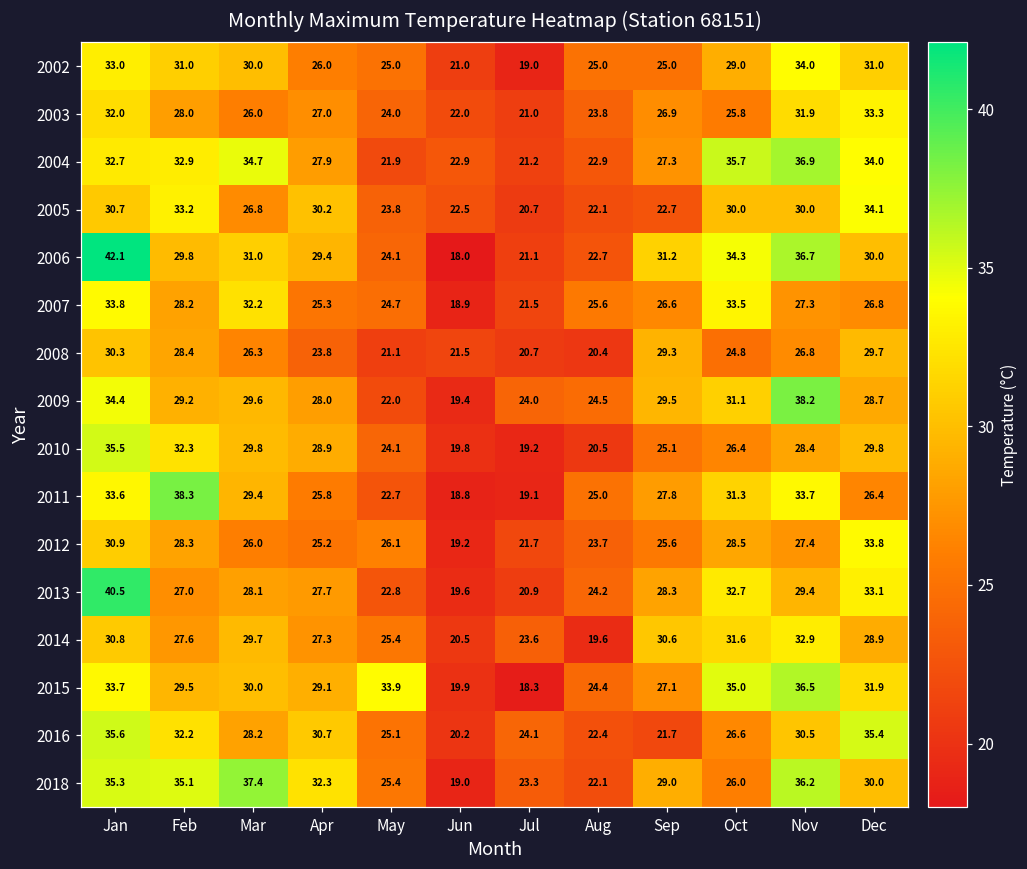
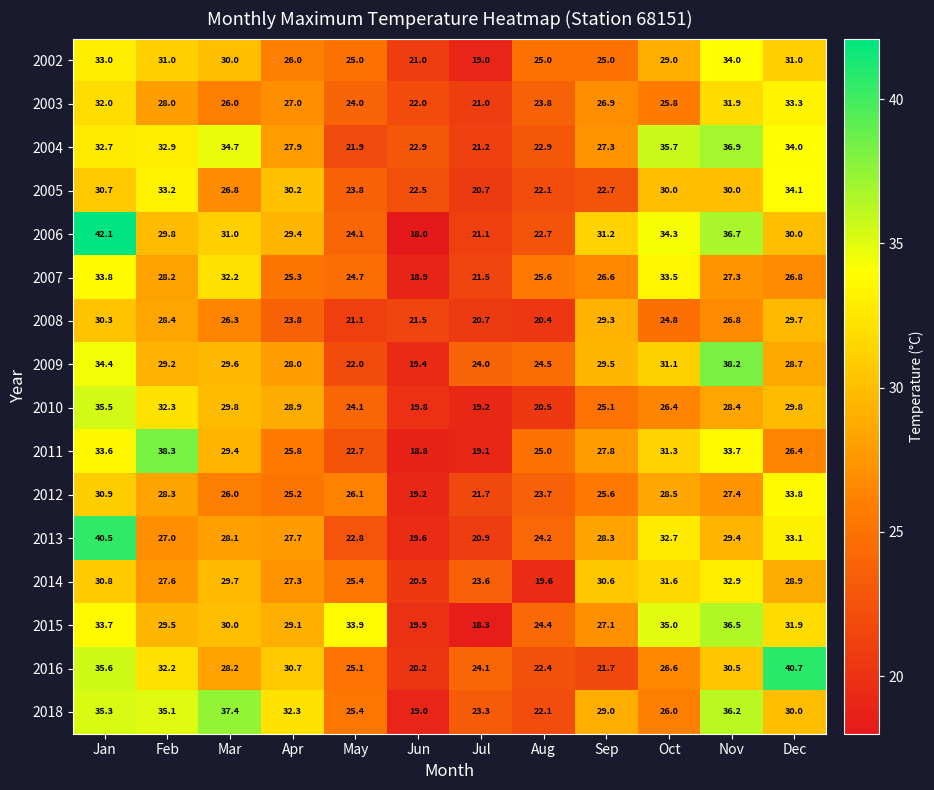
  {
    "2002": {
      "Jan": 33.0,
      "Feb": 31.0,
      "Mar": 30.0,
      "Apr": 26.0,
      "May": 25.0,
      "Jun": 21.0,
      "Jul": 19.0,
      "Aug": 25.0,
      "Sep": 25.0,
      "Oct": 29.0,
      "Nov": 34.0,
      "Dec": 31.0
    },
    "2003": {
      "Jan": 32.0,
      "Feb": 28.0,
      "Mar": 26.0,
      "Apr": 27.0,
      "May": 24.0,
      "Jun": 22.0,
      "Jul": 21.0,
      "Aug": 23.8,
      "Sep": 26.9,
      "Oct": 25.8,
      "Nov": 31.9,
      "Dec": 33.3
    },
    "2004": {
      "Jan": 32.7,
      "Feb": 32.9,
      "Mar": 34.7,
      "Apr": 27.9,
      "May": 21.9,
      "Jun": 22.9,
      "Jul": 21.2,
      "Aug": 22.9,
      "Sep": 27.3,
      "Oct": 35.7,
      "Nov": 36.9,
      "Dec": 34.0
    },
    "2005": {
      "Jan": 30.7,
      "Feb": 33.2,
      "Mar": 26.8,
      "Apr": 30.2,
      "May": 23.8,
      "Jun": 22.5,
      "Jul": 20.7,
      "Aug": 22.1,
      "Sep": 22.7,
      "Oct": 30.0,
      "Nov": 30.0,
      "Dec": 34.1
    },
    "2006": {
      "Jan": 42.1,
      "Feb": 29.8,
      "Mar": 31.0,
      "Apr": 29.4,
      "May": 24.1,
      "Jun": 18.0,
      "Jul": 21.1,
      "Aug": 22.7,
      "Sep": 31.2,
      "Oct": 34.3,
      "Nov": 36.7,
      "Dec": 30.0
    },
    "2007": {
      "Jan": 33.8,
      "Feb": 28.2,
      "Mar": 32.2,
      "Apr": 25.3,
      "May": 24.7,
      "Jun": 18.9,
      "Jul": 21.5,
      "Aug": 25.6,
      "Sep": 26.6,
      "Oct": 33.5,
      "Nov": 27.3,
      "Dec": 26.8
    },
    "2008": {
      "Jan": 30.3,
      "Feb": 28.4,
      "Mar": 26.3,
      "Apr": 23.8,
      "May": 21.1,
      "Jun": 21.5,
      "Jul": 20.7,
      "Aug": 20.4,
      "Sep": 29.3,
      "Oct": 24.8,
      "Nov": 26.8,
      "Dec": 29.7
    },
    "2009": {
      "Jan": 34.4,
      "Feb": 29.2,
      "Mar": 29.6,
      "Apr": 28.0,
      "May": 22.0,
      "Jun": 19.4,
      "Jul": 24.0,
      "Aug": 24.5,
      "Sep": 29.5,
      "Oct": 31.1,
      "Nov": 38.2,
      "Dec": 28.7
    },
    "2010": {
      "Jan": 35.5,
      "Feb": 32.3,
      "Mar": 29.8,
      "Apr": 28.9,
      "May": 24.1,
      "Jun": 19.8,
      "Jul": 19.2,
      "Aug": 20.5,
      "Sep": 25.1,
      "Oct": 26.4,
      "Nov": 28.4,
      "Dec": 29.8
    },
    "2011": {
      "Jan": 33.6,
      "Feb": 38.3,
      "Mar": 29.4,
      "Apr": 25.8,
      "May": 22.7,
      "Jun": 18.8,
      "Jul": 19.1,
      "Aug": 25.0,
      "Sep": 27.8,
      "Oct": 31.3,
      "Nov": 33.7,
      "Dec": 26.4
    },
    "2012": {
      "Jan": 30.9,
      "Feb": 28.3,
      "Mar": 26.0,
      "Apr": 25.2,
      "May": 26.1,
      "Jun": 19.2,
      "Jul": 21.7,
      "Aug": 23.7,
      "Sep": 25.6,
      "Oct": 28.5,
      "Nov": 27.4,
      "Dec": 33.8
    },
    "2013": {
      "Jan": 40.5,
      "Feb": 27.0,
      "Mar": 28.1,
      "Apr": 27.7,
      "May": 22.8,
      "Jun": 19.6,
      "Jul": 20.9,
      "Aug": 24.2,
      "Sep": 28.3,
      "Oct": 32.7,
      "Nov": 29.4,
      "Dec": 33.1
    },
    "2014": {
      "Jan": 30.8,
      "Feb": 27.6,
      "Mar": 29.7,
      "Apr": 27.3,
      "May": 25.4,
      "Jun": 20.5,
      "Jul": 23.6,
      "Aug": 19.6,
      "Sep": 30.6,
      "Oct": 31.6,
      "Nov": 32.9,
      "Dec": 28.9
    },
    "2015": {
      "Jan": 33.7,
      "Feb": 29.5,
      "Mar": 30.0,
      "Apr": 29.1,
      "May": 33.9,
      "Jun": 19.9,
      "Jul": 18.3,
      "Aug": 24.4,
      "Sep": 27.1,
      "Oct": 35.0,
      "Nov": 36.5,
      "Dec": 31.9
    },
    "2016": {
      "Jan": 35.6,
      "Feb": 32.2,
      "Mar": 28.2,
      "Apr": 30.7,
      "May": 25.1,
      "Jun": 20.2,
      "Jul": 24.1,
      "Aug": 22.4,
      "Sep": 21.7,
      "Oct": 26.6,
      "Nov": 30.5,
-     "Dec": 35.4
+     "Dec": 40.7
    },
    "2018": {
      "Jan": 35.3,
      "Feb": 35.1,
      "Mar": 37.4,
      "Apr": 32.3,
      "May": 25.4,
      "Jun": 19.0,
      "Jul": 23.3,
      "Aug": 22.1,
      "Sep": 29.0,
      "Oct": 26.0,
      "Nov": 36.2,
      "Dec": 30.0
    }
  }
